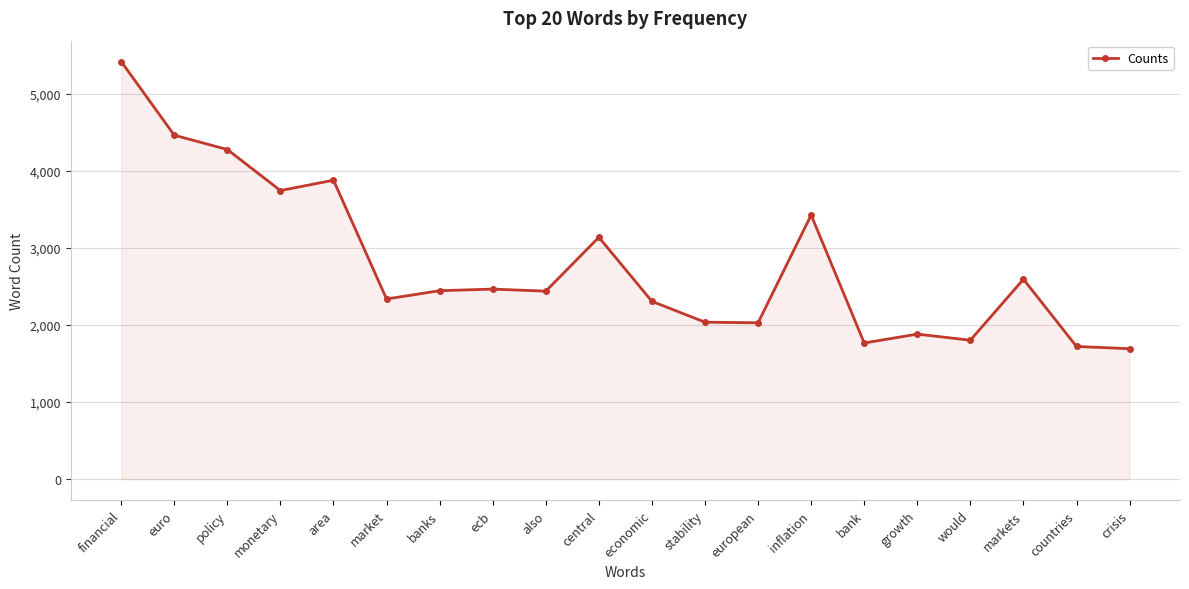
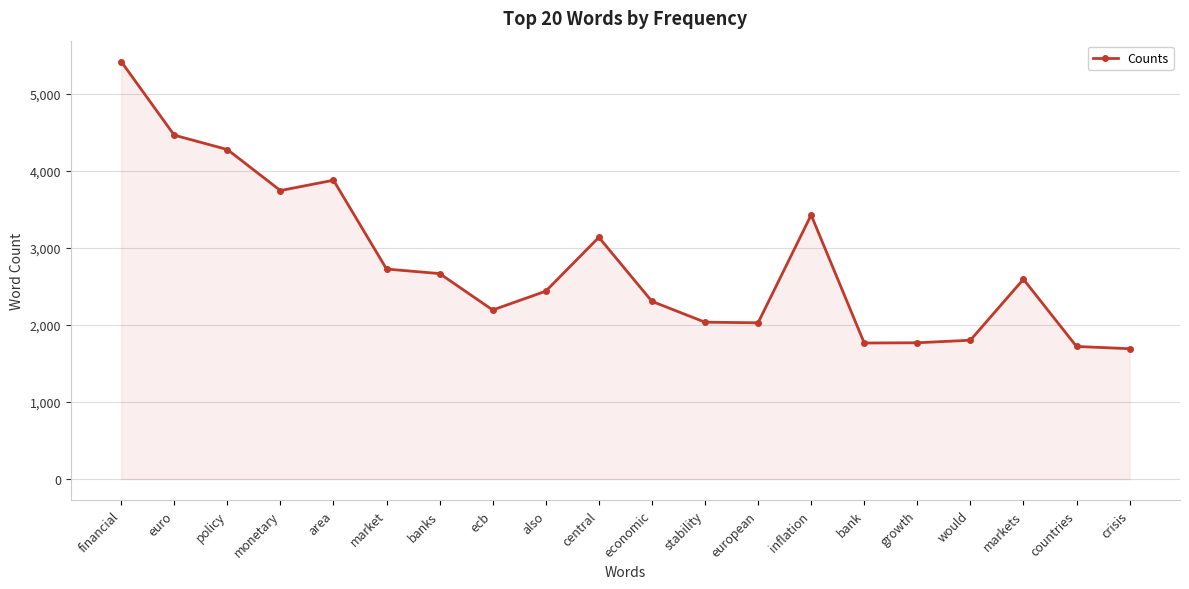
  {
    "financial": "5,400",
    "euro": "4,500",
    "policy": "4,300",
    "monetary": "3,700",
    "area": "3,900",
-   "market": "2,300",
-   "banks": "2,400",
-   "ecb": "2,500",
+   "market": "2,700",
+   "banks": "2,700",
+   "ecb": "2,200",
    "also": "2,400",
    "central": "3,100",
    "economic": "2,300",
    "stability": "2,000",
    "european": "2,000",
    "inflation": "3,400",
    "bank": "1,800",
-   "growth": "1,900",
+   "growth": "1,800",
    "would": "1,800",
    "markets": "2,600",
    "countries": "1,700",
    "crisis": "1,700"
  }
